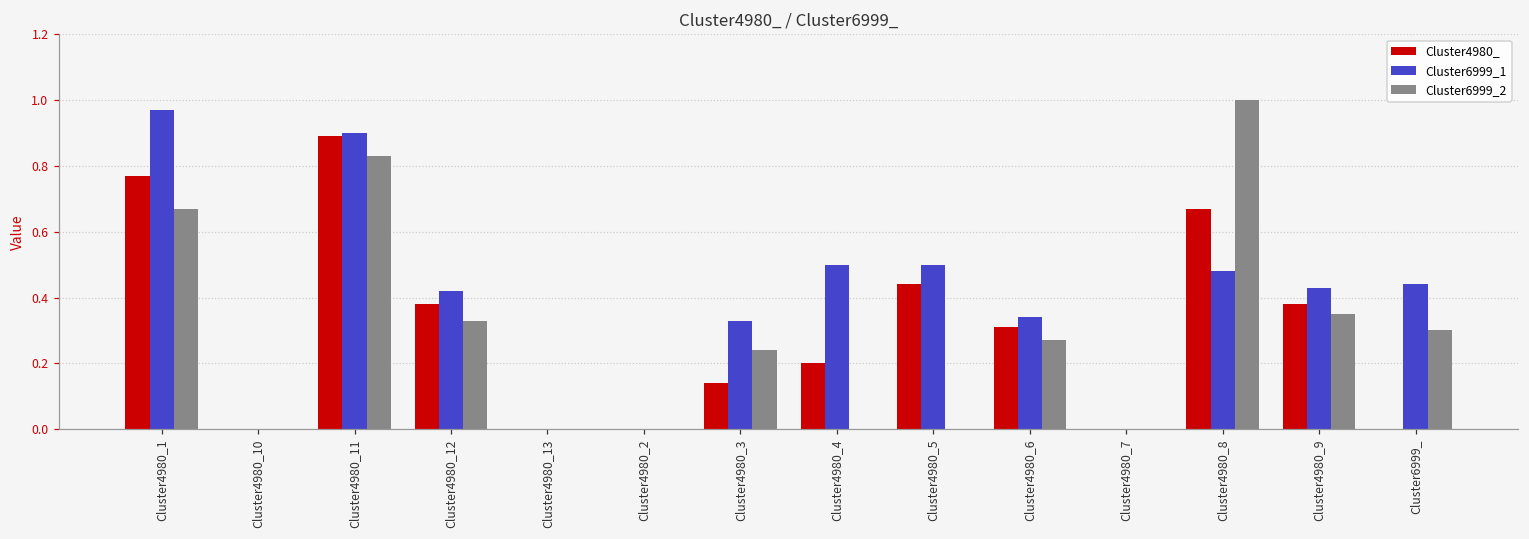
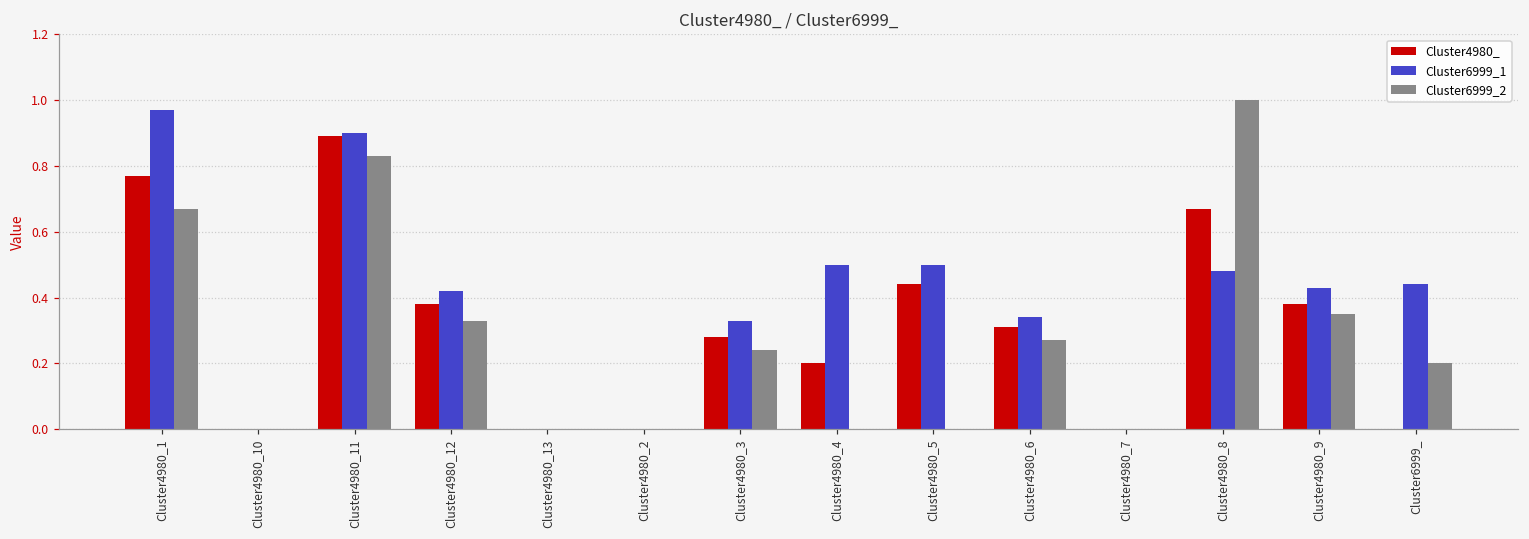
  {
    "Cluster4980_": {
      "Cluster4980_1": 0.77,
      "Cluster4980_10": 0.00,
      "Cluster4980_11": 0.89,
      "Cluster4980_12": 0.38,
      "Cluster4980_13": 0.00,
      "Cluster4980_2": 0.00,
-     "Cluster4980_3": 0.14,
+     "Cluster4980_3": 0.28,
      "Cluster4980_4": 0.20,
      "Cluster4980_5": 0.44,
      "Cluster4980_6": 0.31,
      "Cluster4980_7": 0.00,
      "Cluster4980_8": 0.67,
      "Cluster4980_9": 0.38,
      "Cluster6999_": 0.00
    },
    "Cluster6999_1": {
      "Cluster4980_1": 0.97,
      "Cluster4980_10": 0.00,
      "Cluster4980_11": 0.90,
      "Cluster4980_12": 0.42,
      "Cluster4980_13": 0.00,
      "Cluster4980_2": 0.00,
      "Cluster4980_3": 0.33,
      "Cluster4980_4": 0.50,
      "Cluster4980_5": 0.50,
      "Cluster4980_6": 0.34,
      "Cluster4980_7": 0.00,
      "Cluster4980_8": 0.48,
      "Cluster4980_9": 0.43,
      "Cluster6999_": 0.44
    },
    "Cluster6999_2": {
      "Cluster4980_1": 0.67,
      "Cluster4980_10": 0.0,
      "Cluster4980_11": 0.83,
      "Cluster4980_12": 0.33,
      "Cluster4980_13": 0.0,
      "Cluster4980_2": 0.0,
      "Cluster4980_3": 0.24,
      "Cluster4980_4": 0.0,
      "Cluster4980_5": 0.0,
      "Cluster4980_6": 0.27,
      "Cluster4980_7": 0.0,
      "Cluster4980_8": 1.0,
      "Cluster4980_9": 0.35,
-     "Cluster6999_": 0.3
+     "Cluster6999_": 0.2
    }
  }
